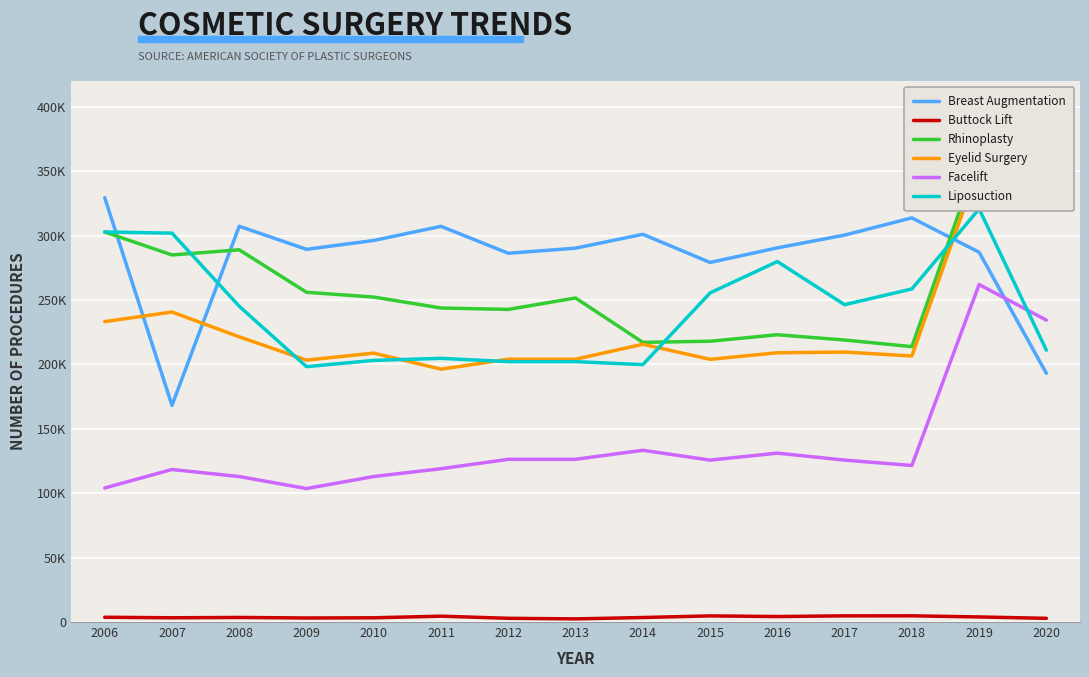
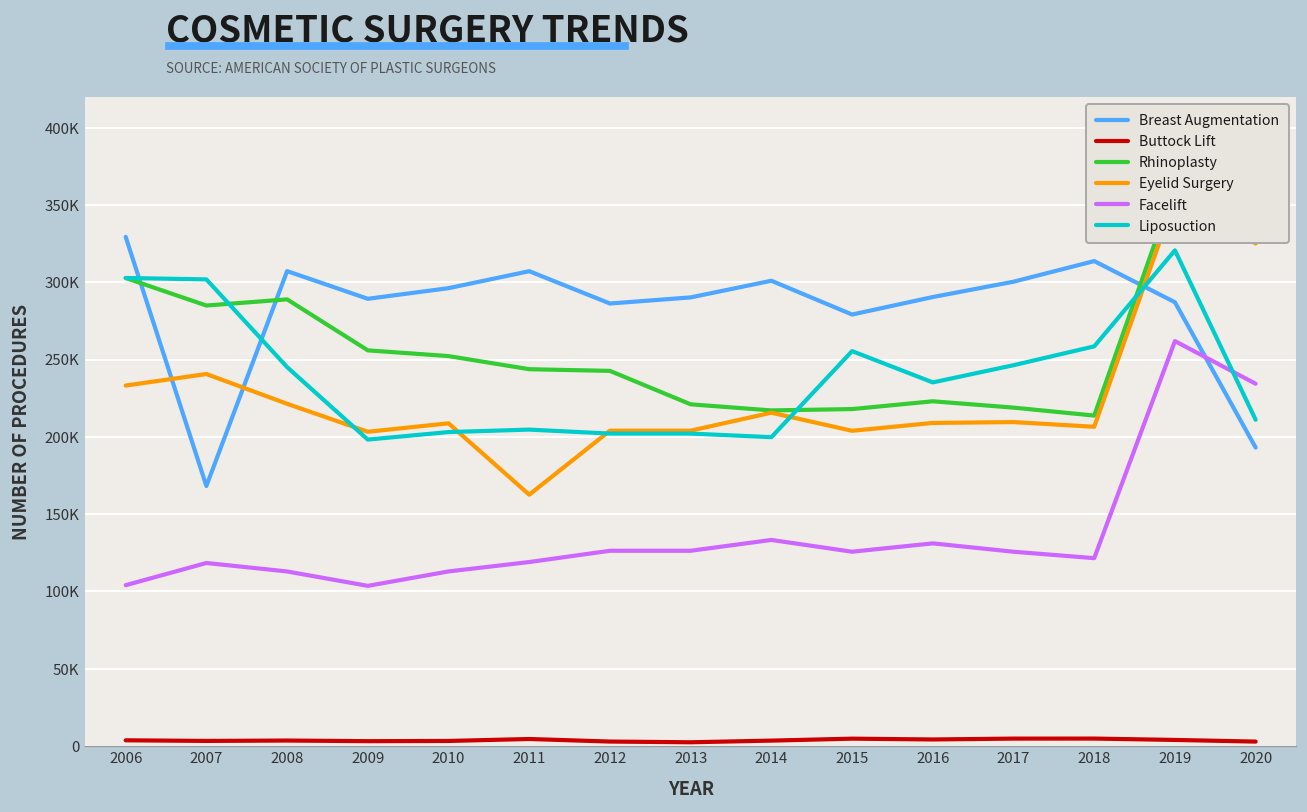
  {
    "Breast Augmentation": {
      "2006": 329000,
      "2007": 168000,
      "2008": 307000,
      "2009": 289000,
      "2010": 296000,
      "2011": 307000,
      "2012": 286000,
      "2013": 290000,
      "2014": 301000,
      "2015": 279000,
      "2016": 290000,
      "2017": 300000,
      "2018": 314000,
      "2019": 287000,
      "2020": 193000
    },
    "Buttock Lift": {
      "2006": 4000,
      "2007": 3000,
      "2008": 4000,
      "2009": 3000,
      "2010": 3000,
      "2011": 5000,
      "2012": 3000,
      "2013": 2000,
      "2014": 4000,
      "2015": 5000,
      "2016": 4000,
      "2017": 5000,
      "2018": 5000,
      "2019": 4000,
      "2020": 3000
    },
    "Rhinoplasty": {
      "2007": 285000,
      "2008": 289000,
      "2009": 256000,
      "2010": 252000,
      "2011": 244000,
      "2012": 243000,
-     "2013": 252000,
+     "2013": 221000,
      "2015": 218000,
      "2016": 223000,
      "2017": 219000,
      "2018": 214000
    },
    "Eyelid Surgery": {
      "2006": 233000,
      "2007": 241000,
      "2008": 221000,
      "2009": 203000,
      "2010": 209000,
-     "2011": 196000,
+     "2011": 163000,
      "2015": 204000,
      "2016": 209000,
      "2017": 210000,
      "2018": 207000
    },
    "Facelift": {
      "2006": 104000,
      "2007": 118000,
      "2008": 113000,
      "2009": 104000,
      "2010": 113000,
      "2011": 119000,
      "2012": 126000,
      "2013": 126000,
      "2014": 133000,
      "2015": 126000,
      "2016": 131000,
      "2017": 126000,
      "2018": 122000,
      "2019": 262000,
      "2020": 234000
    },
    "Liposuction": {
      "2007": 302000,
      "2008": 245000,
      "2009": 198000,
      "2010": 203000,
      "2011": 205000,
      "2014": 200000,
      "2015": 255000,
-     "2016": 280000,
+     "2016": 235000,
      "2017": 246000,
      "2018": 259000,
      "2020": 211000
    }
  }
